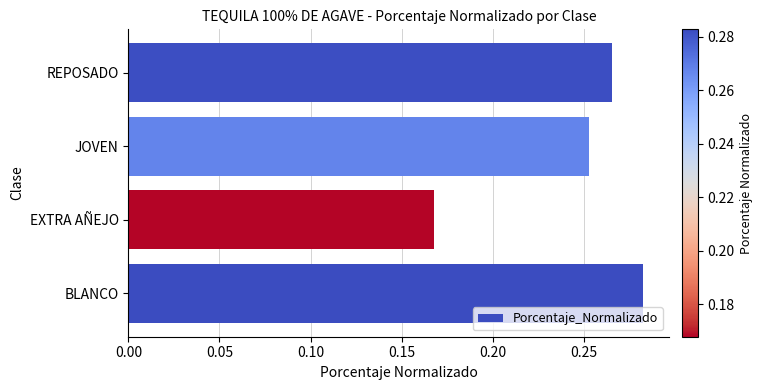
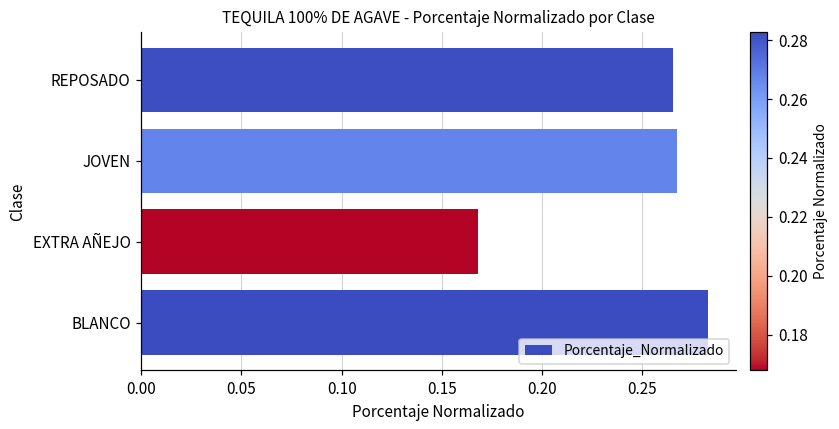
  {
    "REPOSADO": 0.266,
-   "JOVEN": 0.253,
+   "JOVEN": 0.267,
    "EXTRA AÑEJO": 0.168,
    "BLANCO": 0.283
  }
